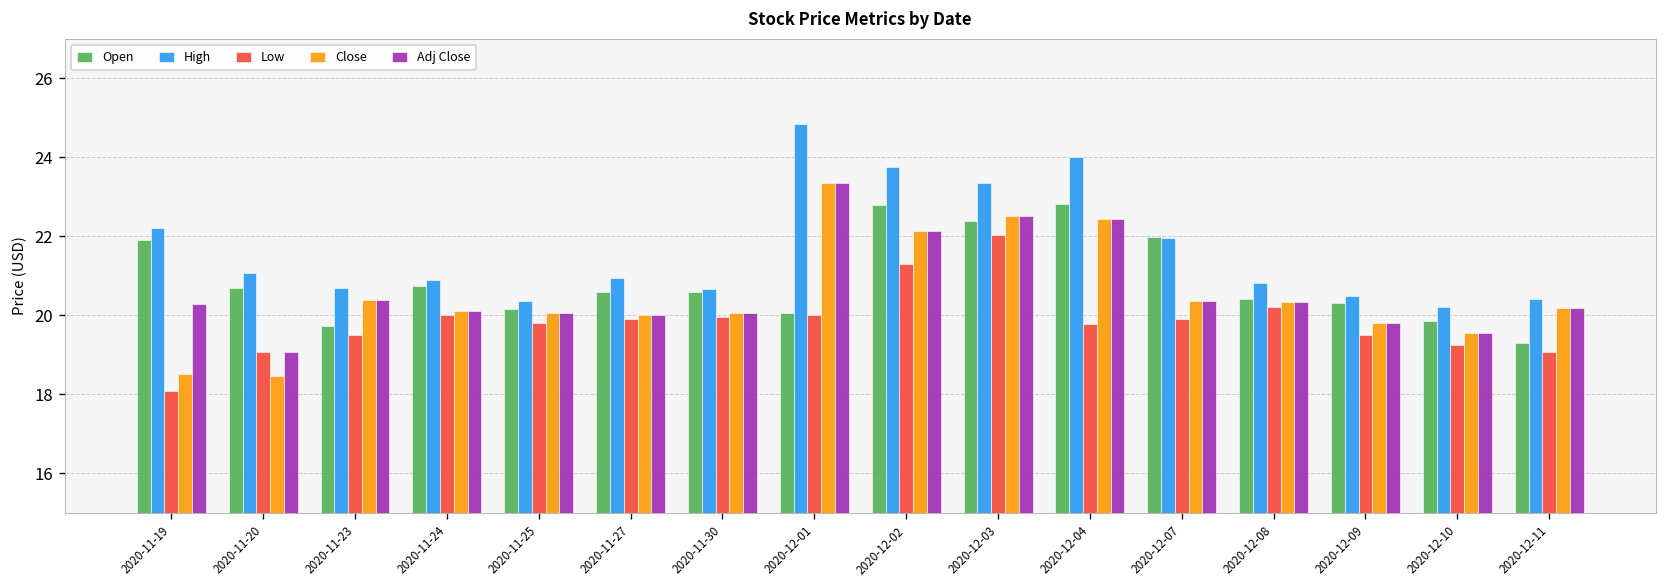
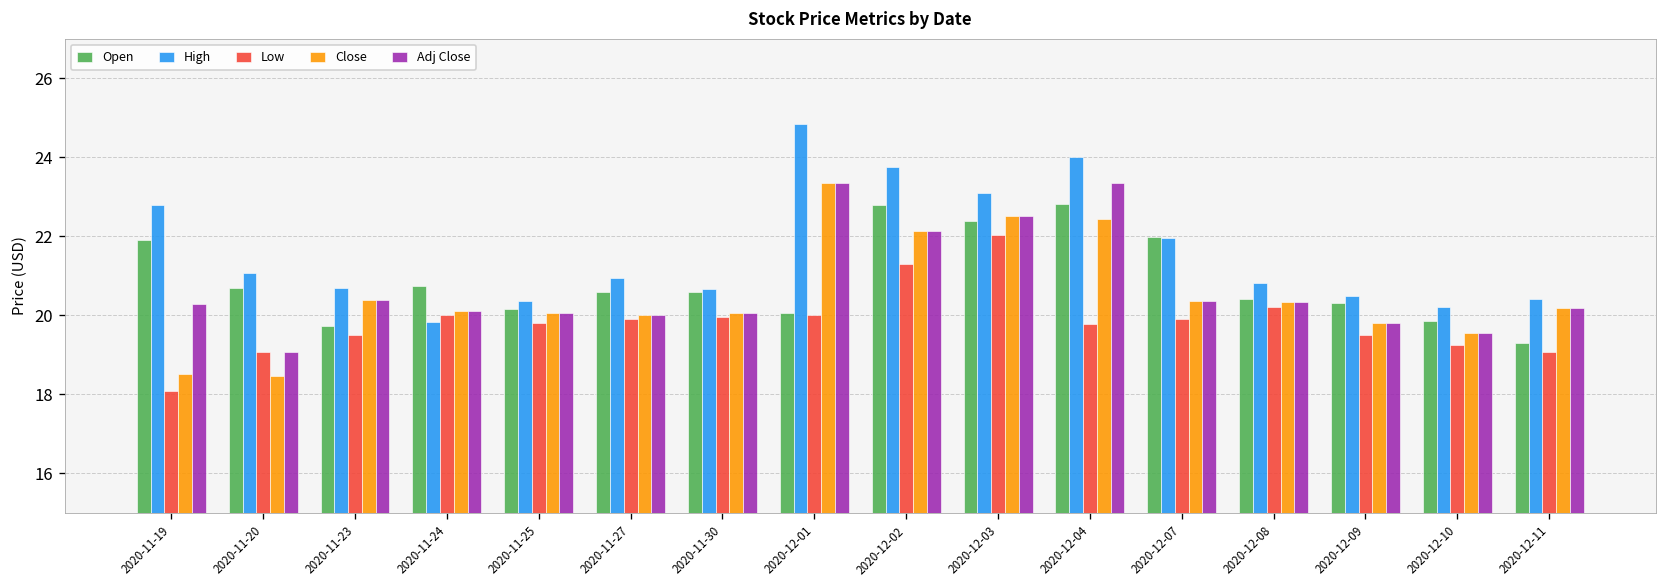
  {
    "Open": {
      "2020-11-19": 21.9,
      "2020-11-20": 20.7,
      "2020-11-23": 19.7,
      "2020-11-24": 20.7,
      "2020-11-25": 20.2,
      "2020-11-27": 20.6,
      "2020-11-30": 20.6,
      "2020-12-01": 20.1,
      "2020-12-02": 22.8,
      "2020-12-03": 22.4,
      "2020-12-04": 22.8,
      "2020-12-07": 22.0,
      "2020-12-08": 20.4,
      "2020-12-09": 20.3,
      "2020-12-10": 19.9,
      "2020-12-11": 19.3
    },
    "High": {
-     "2020-11-19": 22.2,
+     "2020-11-19": 22.8,
      "2020-11-20": 21.1,
      "2020-11-23": 20.7,
-     "2020-11-24": 20.9,
+     "2020-11-24": 19.8,
      "2020-11-25": 20.4,
      "2020-11-27": 21.0,
      "2020-11-30": 20.7,
      "2020-12-01": 24.8,
      "2020-12-02": 23.8,
-     "2020-12-03": 23.3,
+     "2020-12-03": 23.1,
      "2020-12-04": 24.0,
      "2020-12-07": 22.0,
      "2020-12-08": 20.8,
      "2020-12-09": 20.5,
      "2020-12-10": 20.2,
      "2020-12-11": 20.4
    },
    "Low": {
      "2020-11-19": 18.1,
      "2020-11-20": 19.1,
      "2020-11-23": 19.5,
      "2020-11-24": 20.0,
      "2020-11-25": 19.8,
      "2020-11-27": 19.9,
      "2020-11-30": 20.0,
      "2020-12-01": 20.0,
      "2020-12-02": 21.3,
      "2020-12-03": 22.0,
      "2020-12-04": 19.8,
      "2020-12-07": 19.9,
      "2020-12-08": 20.2,
      "2020-12-09": 19.5,
      "2020-12-10": 19.3,
      "2020-12-11": 19.1
    },
    "Close": {
      "2020-11-19": 18.5,
      "2020-11-20": 18.5,
      "2020-11-23": 20.4,
      "2020-11-24": 20.1,
      "2020-11-25": 20.1,
      "2020-11-27": 20.0,
      "2020-11-30": 20.1,
      "2020-12-01": 23.4,
      "2020-12-02": 22.1,
      "2020-12-03": 22.5,
      "2020-12-04": 22.4,
      "2020-12-07": 20.4,
      "2020-12-08": 20.3,
      "2020-12-09": 19.8,
      "2020-12-10": 19.6,
      "2020-12-11": 20.2
    },
    "Adj Close": {
      "2020-11-19": 20.3,
      "2020-11-20": 19.1,
      "2020-11-23": 20.4,
      "2020-11-24": 20.1,
      "2020-11-25": 20.1,
      "2020-11-27": 20.0,
      "2020-11-30": 20.1,
      "2020-12-01": 23.4,
      "2020-12-02": 22.1,
      "2020-12-03": 22.5,
-     "2020-12-04": 22.4,
+     "2020-12-04": 23.4,
      "2020-12-07": 20.4,
      "2020-12-08": 20.3,
      "2020-12-09": 19.8,
      "2020-12-10": 19.6,
      "2020-12-11": 20.2
    }
  }
